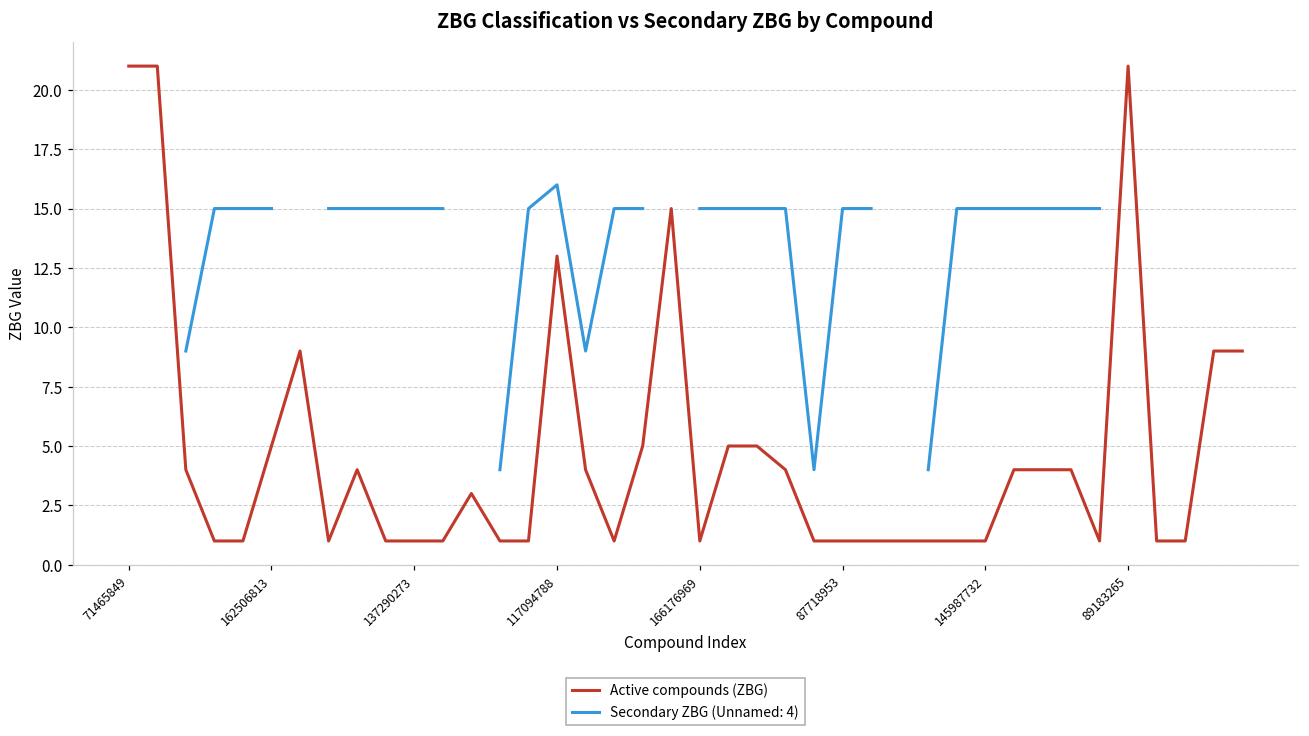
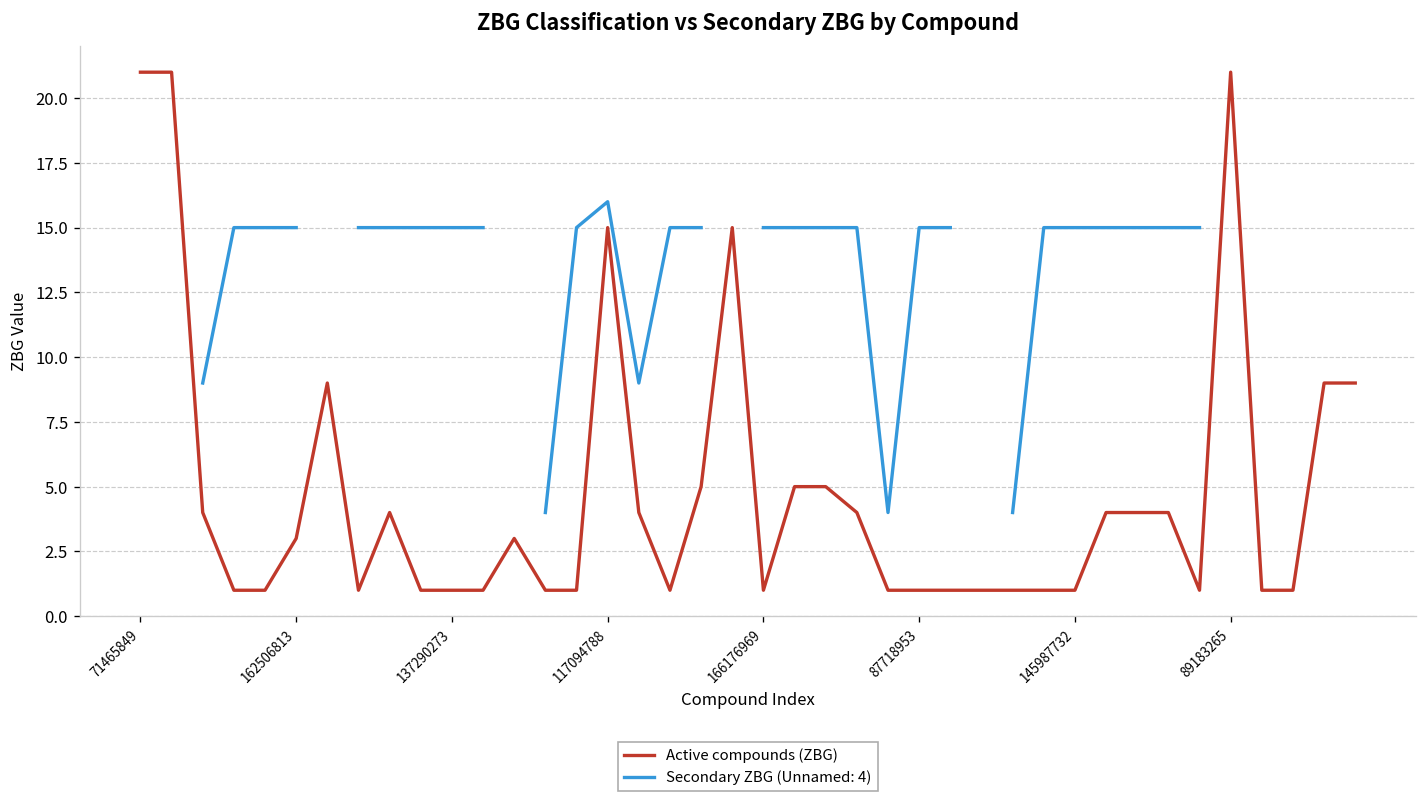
  {
    "Active compounds (ZBG)": {
      "71465849": 21,
-     "162506813": 5,
+     "162506813": 3,
      "137290273": 1,
-     "117094788": 13,
+     "117094788": 15,
      "166176969": 1,
      "87718953": 1,
      "145987732": 1,
      "89183265": 21
    },
    "Secondary ZBG (Unnamed: 4)": {
      "162506813": 15,
      "137290273": 15,
      "117094788": 16,
      "166176969": 15,
      "87718953": 15,
      "145987732": 15
    }
  }
